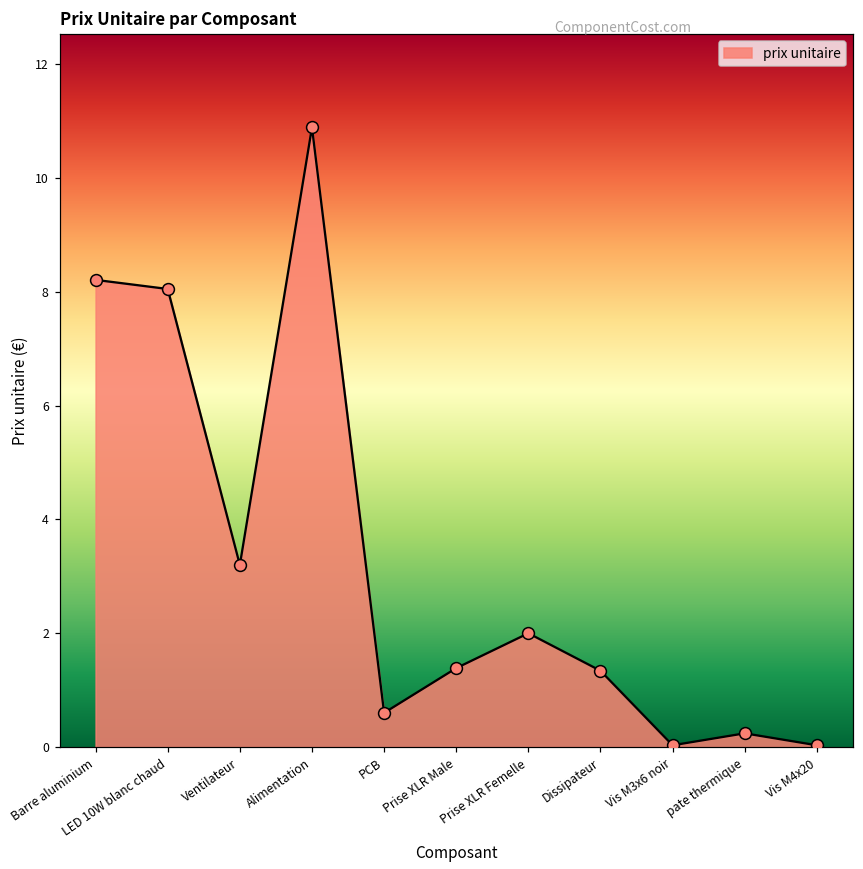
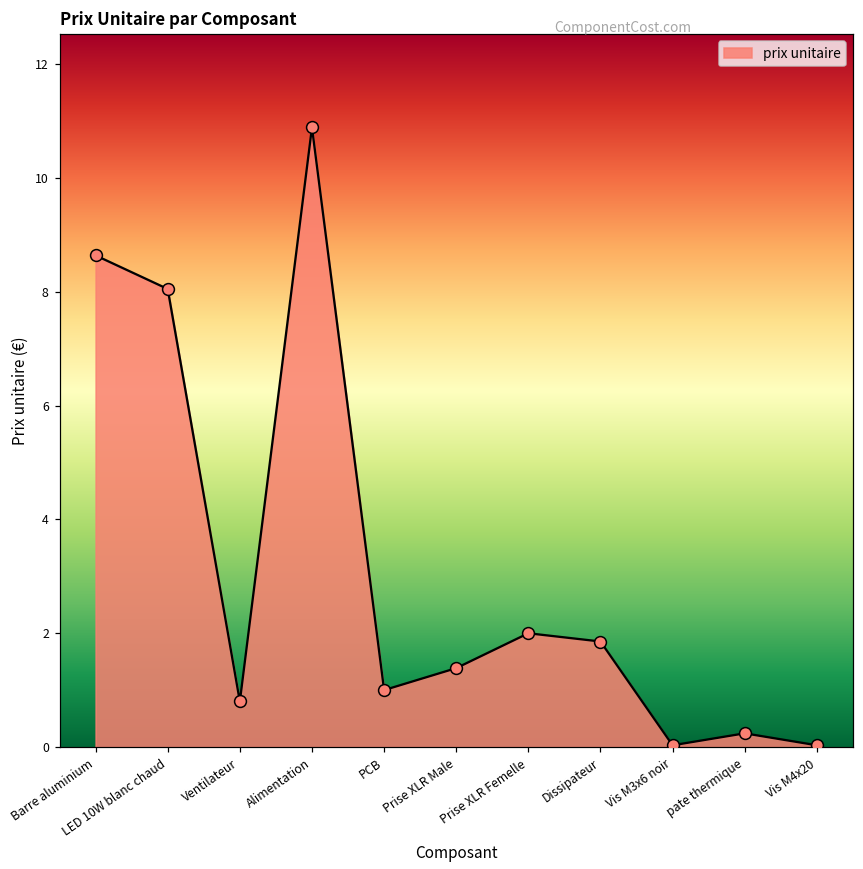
  {
-   "Barre aluminium": 8.2,
+   "Barre aluminium": 8.6,
    "LED 10W blanc chaud": 8.1,
-   "Ventilateur": 3.2,
+   "Ventilateur": 0.8,
    "Alimentation": 10.9,
-   "PCB": 0.6,
+   "PCB": 1.0,
    "Prise XLR Male": 1.4,
    "Prise XLR Femelle": 2.0,
-   "Dissipateur": 1.3,
+   "Dissipateur": 1.9,
    "Vis M3x6 noir": 0.0,
    "pate thermique": 0.2,
    "Vis M4x20": 0.0
  }
